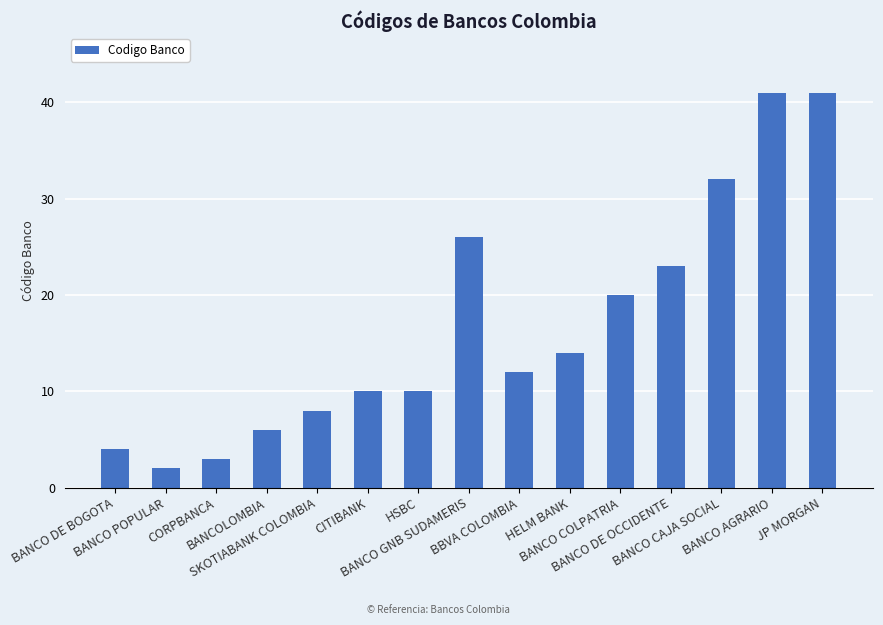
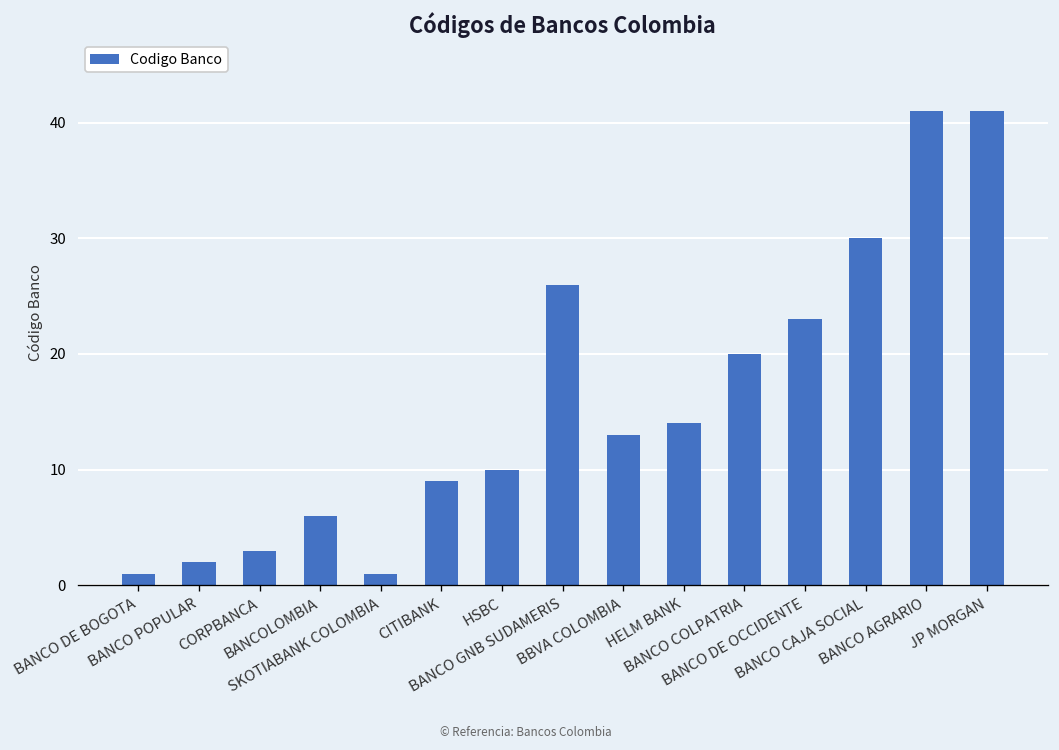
  {
-   "BANCO DE BOGOTA": 4,
+   "BANCO DE BOGOTA": 1,
    "BANCO POPULAR": 2,
    "CORPBANCA": 3,
    "BANCOLOMBIA": 6,
-   "SKOTIABANK COLOMBIA": 8,
-   "CITIBANK": 10,
+   "SKOTIABANK COLOMBIA": 1,
+   "CITIBANK": 9,
    "HSBC": 10,
    "BANCO GNB SUDAMERIS": 26,
-   "BBVA COLOMBIA": 12,
+   "BBVA COLOMBIA": 13,
    "HELM BANK": 14,
    "BANCO COLPATRIA": 20,
    "BANCO DE OCCIDENTE": 23,
-   "BANCO CAJA SOCIAL": 32,
+   "BANCO CAJA SOCIAL": 30,
    "BANCO AGRARIO": 41,
    "JP MORGAN": 41
  }
